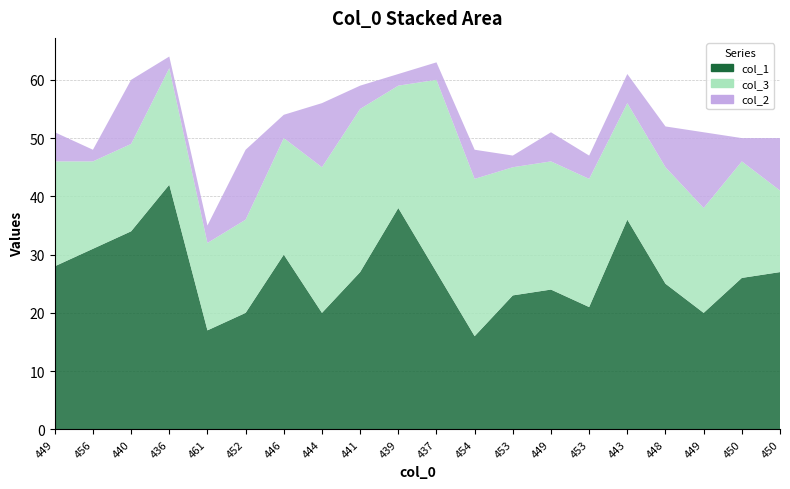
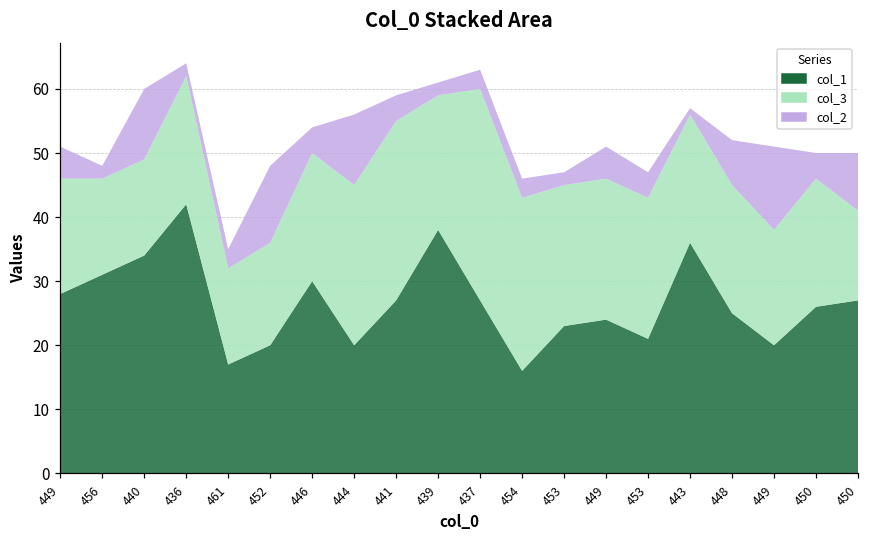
  {
    "col_1": {
      "456": 31,
      "440": 34,
      "436": 42,
      "461": 17,
      "452": 20,
      "446": 30,
      "444": 20,
      "441": 27,
      "439": 38,
      "437": 27,
      "454": 16,
      "443": 36,
      "448": 25
    },
    "col_3": {
      "456": 15,
      "440": 15,
      "436": 20,
      "461": 15,
      "452": 16,
      "446": 20,
      "444": 25,
      "441": 28,
      "439": 21,
      "437": 33,
      "454": 27,
      "443": 20,
      "448": 20
    },
    "col_2": {
      "456": 2,
      "440": 11,
      "436": 2,
      "461": 3,
      "452": 12,
      "446": 4,
      "444": 11,
      "441": 4,
      "439": 2,
      "437": 3,
-     "454": 5,
-     "443": 5,
+     "454": 3,
+     "443": 1,
      "448": 7
    }
  }
